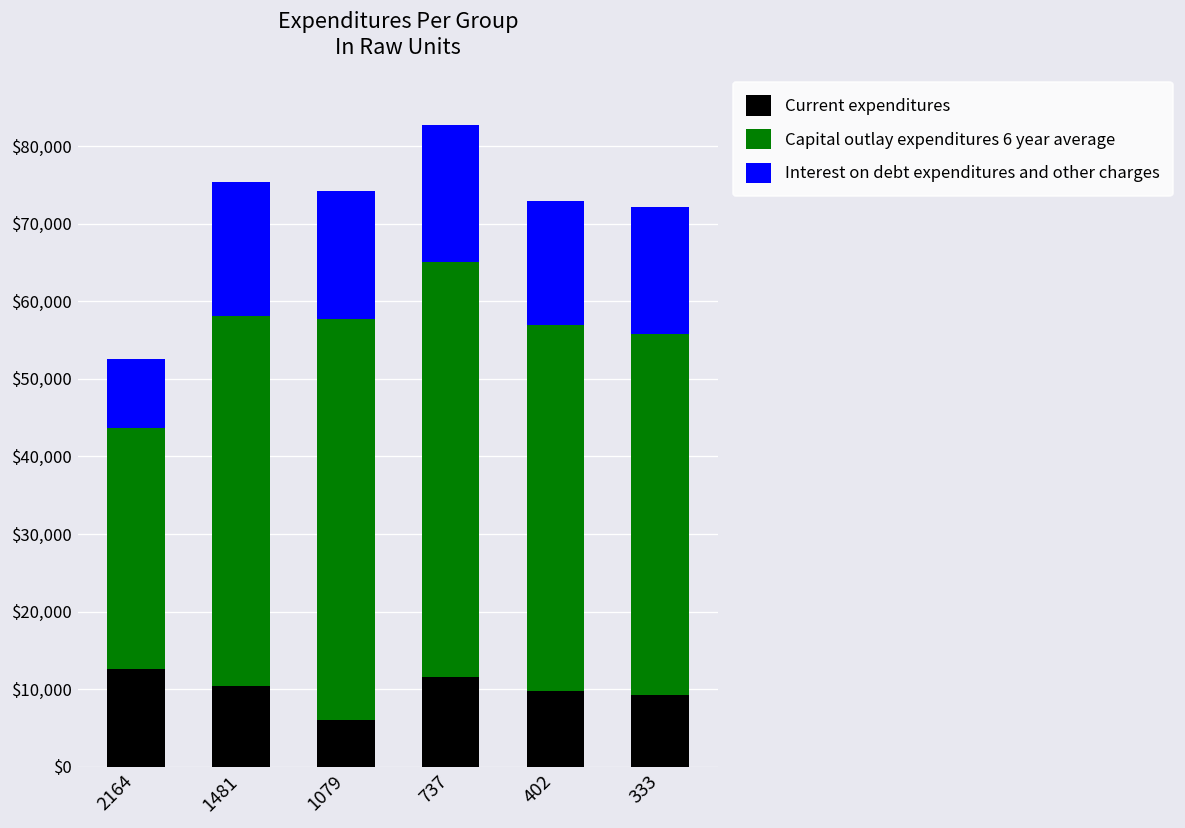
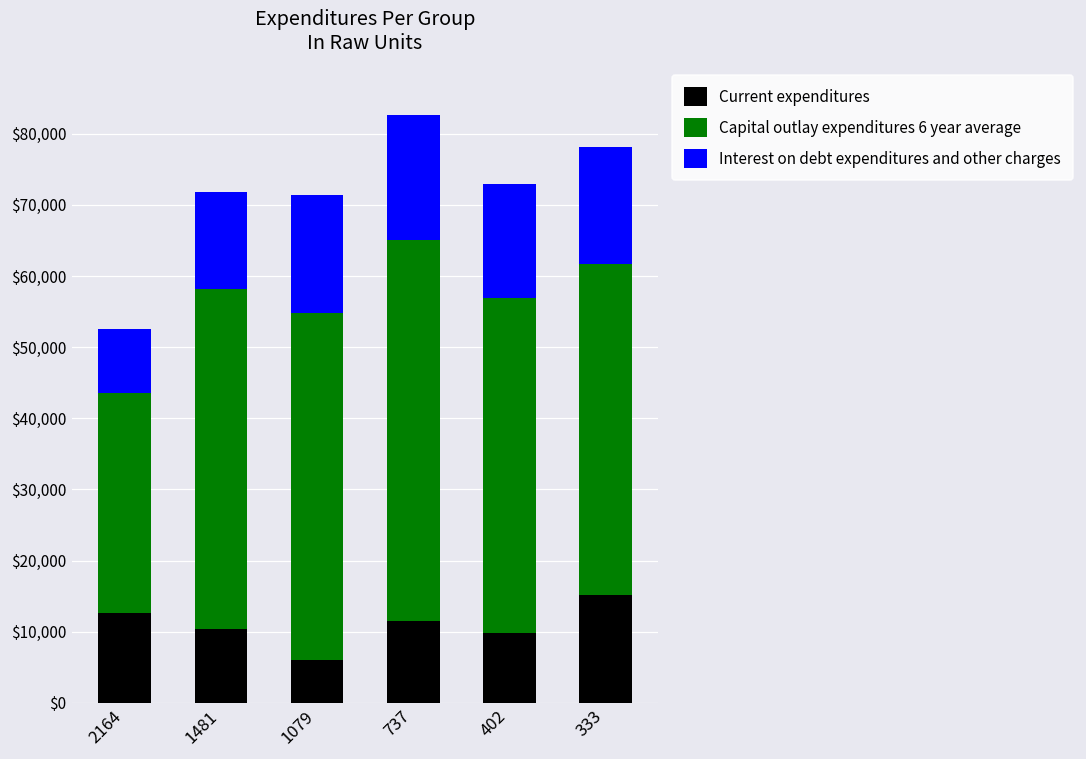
  {
    "Current expenditures": {
      "2164": "$13,000",
      "1481": "$10,000",
      "1079": "$6,000",
      "737": "$12,000",
      "402": "$10,000",
-     "333": "$9,000"
+     "333": "$15,000"
    },
    "Capital outlay expenditures 6 year average": {
      "2164": "$31,000",
      "1481": "$48,000",
-     "1079": "$52,000",
+     "1079": "$49,000",
      "737": "$54,000",
      "402": "$47,000",
      "333": "$47,000"
    },
    "Interest on debt expenditures and other charges": {
      "2164": "$9,000",
-     "1481": "$17,000",
+     "1481": "$14,000",
      "1079": "$17,000",
      "737": "$18,000",
      "402": "$16,000",
      "333": "$16,000"
    }
  }
